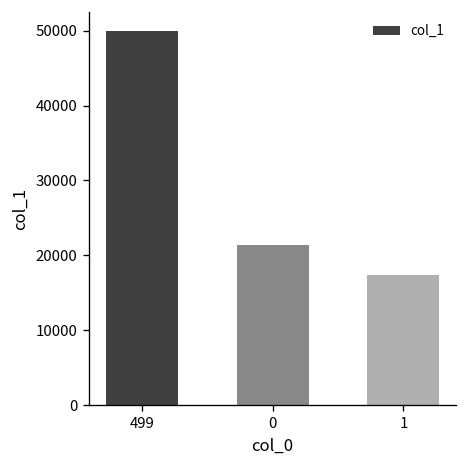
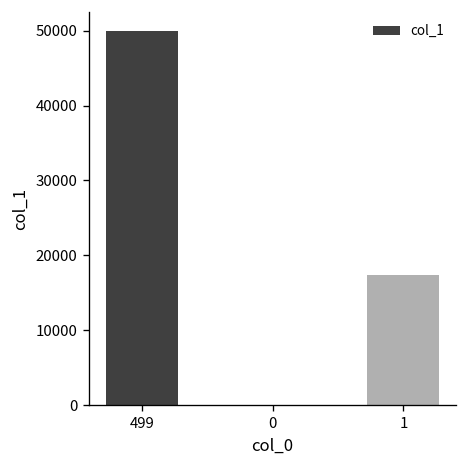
  {
    "499": 50000,
-   "0": 21000,
+   "0": 0,
    "1": 17000
  }
